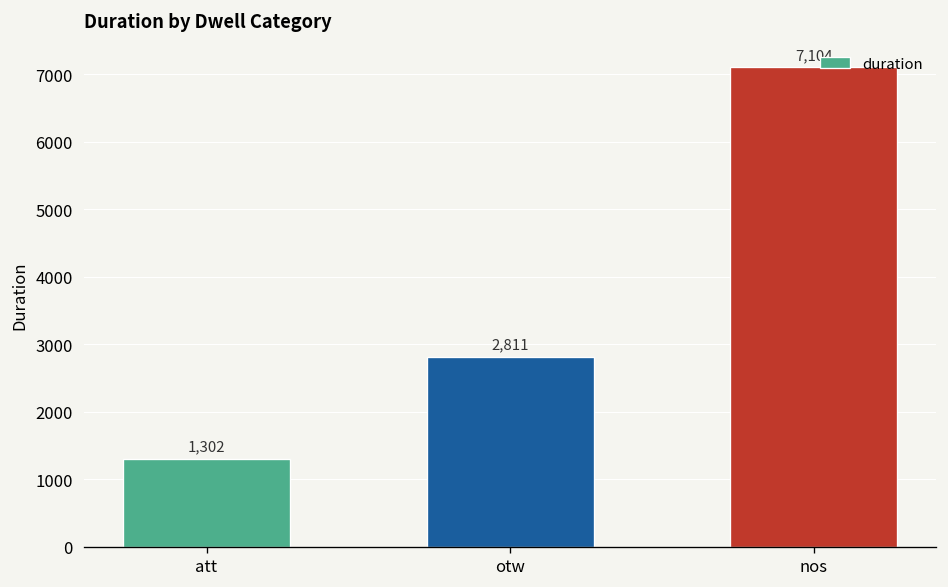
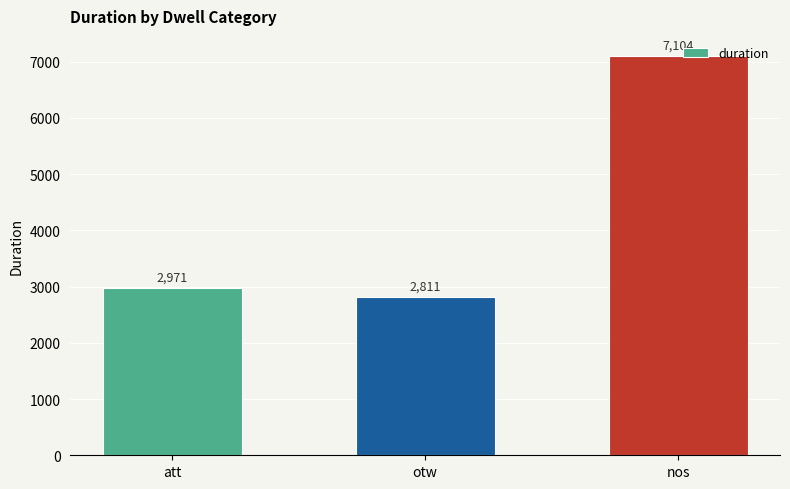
  {
-   "att": "1,302",
+   "att": "2,971",
    "otw": "2,811",
    "nos": "7,104"
  }
